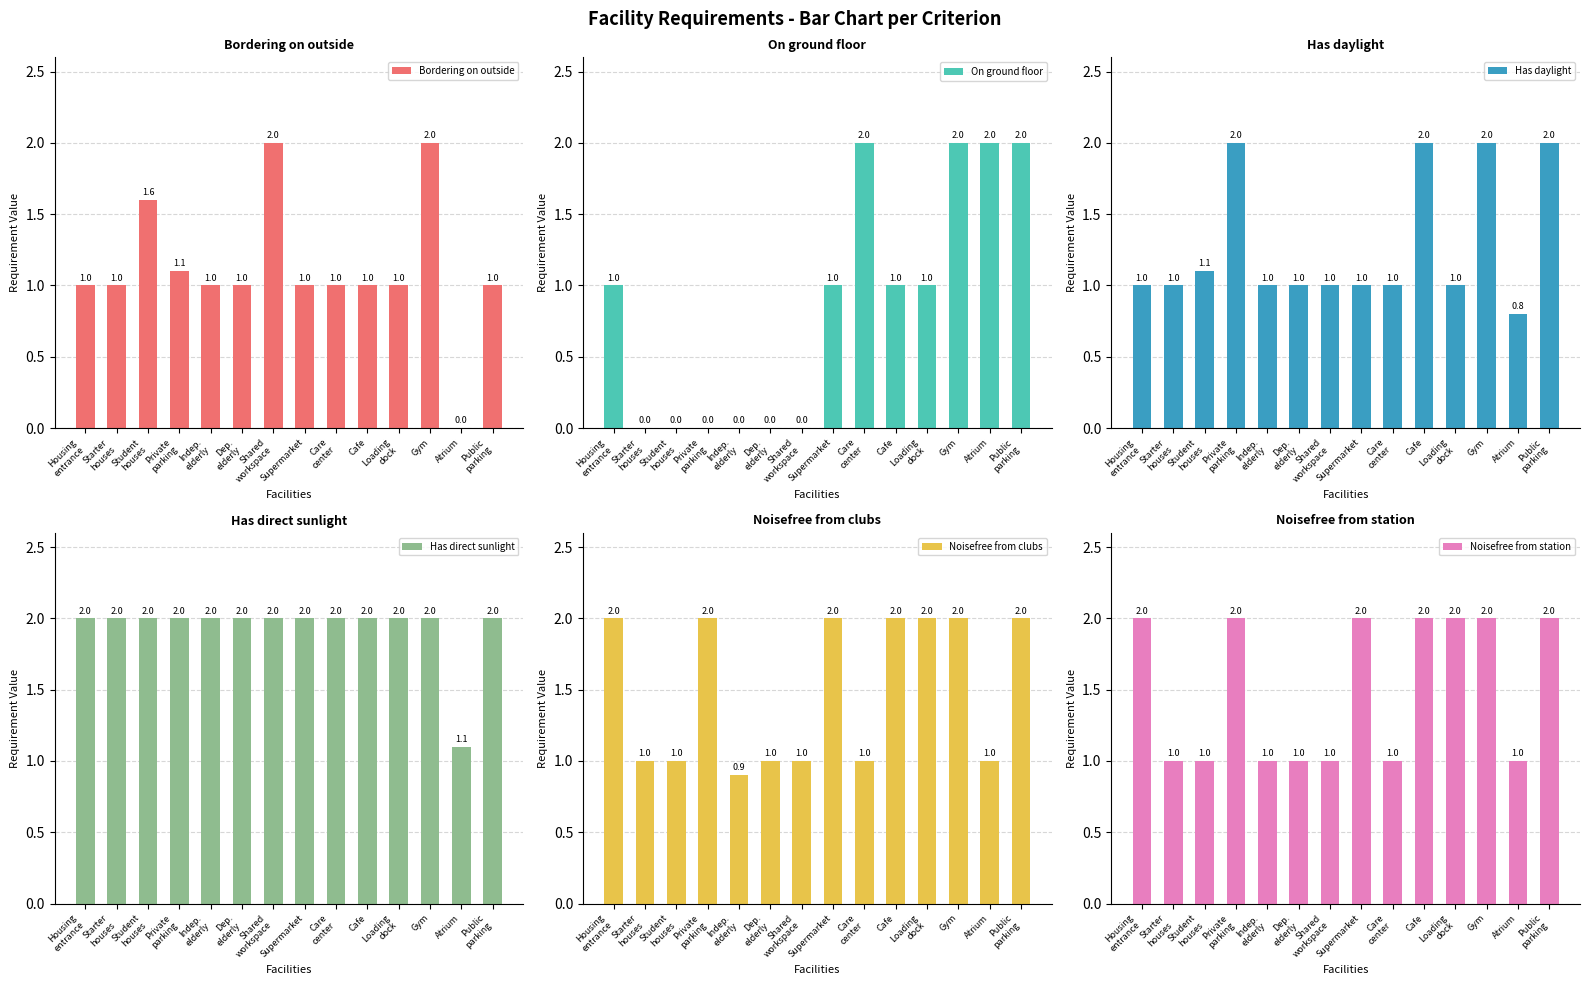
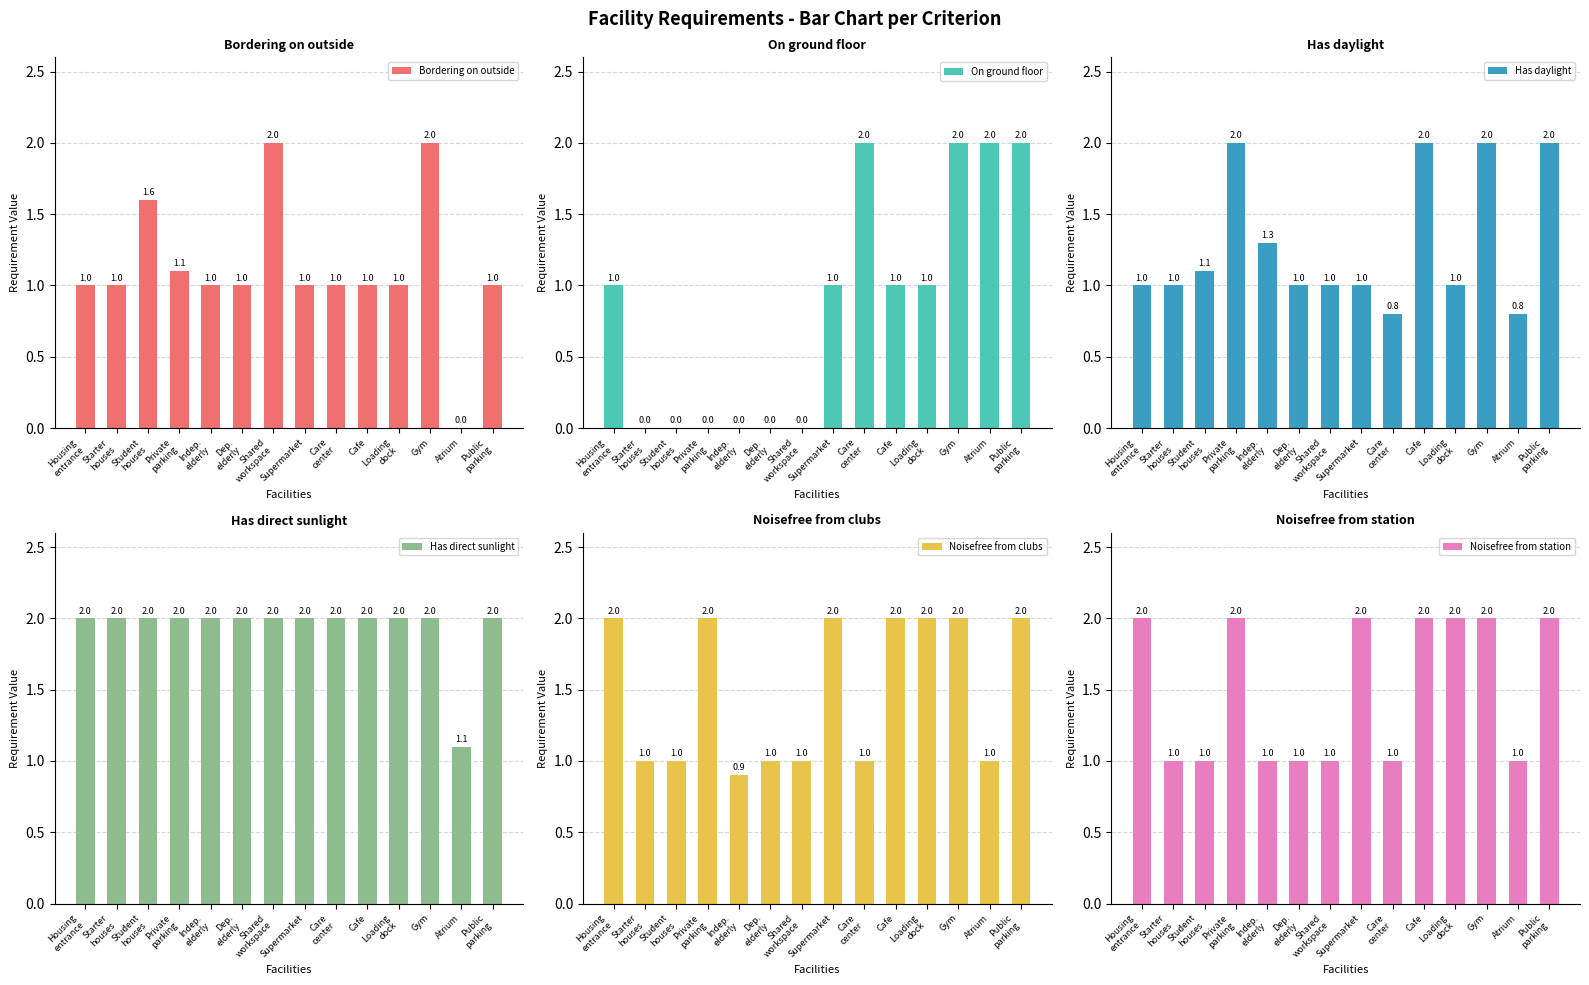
  {
    "Bordering on outside": {
      "Housing entrance": 1.0,
      "Starter houses": 1.0,
      "Student houses": 1.6,
      "Private parking": 1.1,
      "Indep. elderly": 1.0,
      "Dep. elderly": 1.0,
      "Shared workspace": 2.0,
      "Supermarket": 1.0,
      "Care center": 1.0,
      "Cafe": 1.0,
      "Loading dock": 1.0,
      "Gym": 2.0,
      "Atrium": 0.0,
      "Public parking": 1.0
    },
    "On ground floor": {
      "Housing entrance": 1.0,
      "Starter houses": 0.0,
      "Student houses": 0.0,
      "Private parking": 0.0,
      "Indep. elderly": 0.0,
      "Dep. elderly": 0.0,
      "Shared workspace": 0.0,
      "Supermarket": 1.0,
      "Care center": 2.0,
      "Cafe": 1.0,
      "Loading dock": 1.0,
      "Gym": 2.0,
      "Atrium": 2.0,
      "Public parking": 2.0
    },
    "Has daylight": {
      "Housing entrance": 1.0,
      "Starter houses": 1.0,
      "Student houses": 1.1,
      "Private parking": 2.0,
-     "Indep. elderly": 1.0,
+     "Indep. elderly": 1.3,
      "Dep. elderly": 1.0,
      "Shared workspace": 1.0,
      "Supermarket": 1.0,
-     "Care center": 1.0,
+     "Care center": 0.8,
      "Cafe": 2.0,
      "Loading dock": 1.0,
      "Gym": 2.0,
      "Atrium": 0.8,
      "Public parking": 2.0
    },
    "Has direct sunlight": {
      "Housing entrance": 2.0,
      "Starter houses": 2.0,
      "Student houses": 2.0,
      "Private parking": 2.0,
      "Indep. elderly": 2.0,
      "Dep. elderly": 2.0,
      "Shared workspace": 2.0,
      "Supermarket": 2.0,
      "Care center": 2.0,
      "Cafe": 2.0,
      "Loading dock": 2.0,
      "Gym": 2.0,
      "Atrium": 1.1,
      "Public parking": 2.0
    },
    "Noisefree from clubs": {
      "Housing entrance": 2.0,
      "Starter houses": 1.0,
      "Student houses": 1.0,
      "Private parking": 2.0,
      "Indep. elderly": 0.9,
      "Dep. elderly": 1.0,
      "Shared workspace": 1.0,
      "Supermarket": 2.0,
      "Care center": 1.0,
      "Cafe": 2.0,
      "Loading dock": 2.0,
      "Gym": 2.0,
      "Atrium": 1.0,
      "Public parking": 2.0
    },
    "Noisefree from station": {
      "Housing entrance": 2.0,
      "Starter houses": 1.0,
      "Student houses": 1.0,
      "Private parking": 2.0,
      "Indep. elderly": 1.0,
      "Dep. elderly": 1.0,
      "Shared workspace": 1.0,
      "Supermarket": 2.0,
      "Care center": 1.0,
      "Cafe": 2.0,
      "Loading dock": 2.0,
      "Gym": 2.0,
      "Atrium": 1.0,
      "Public parking": 2.0
    }
  }
